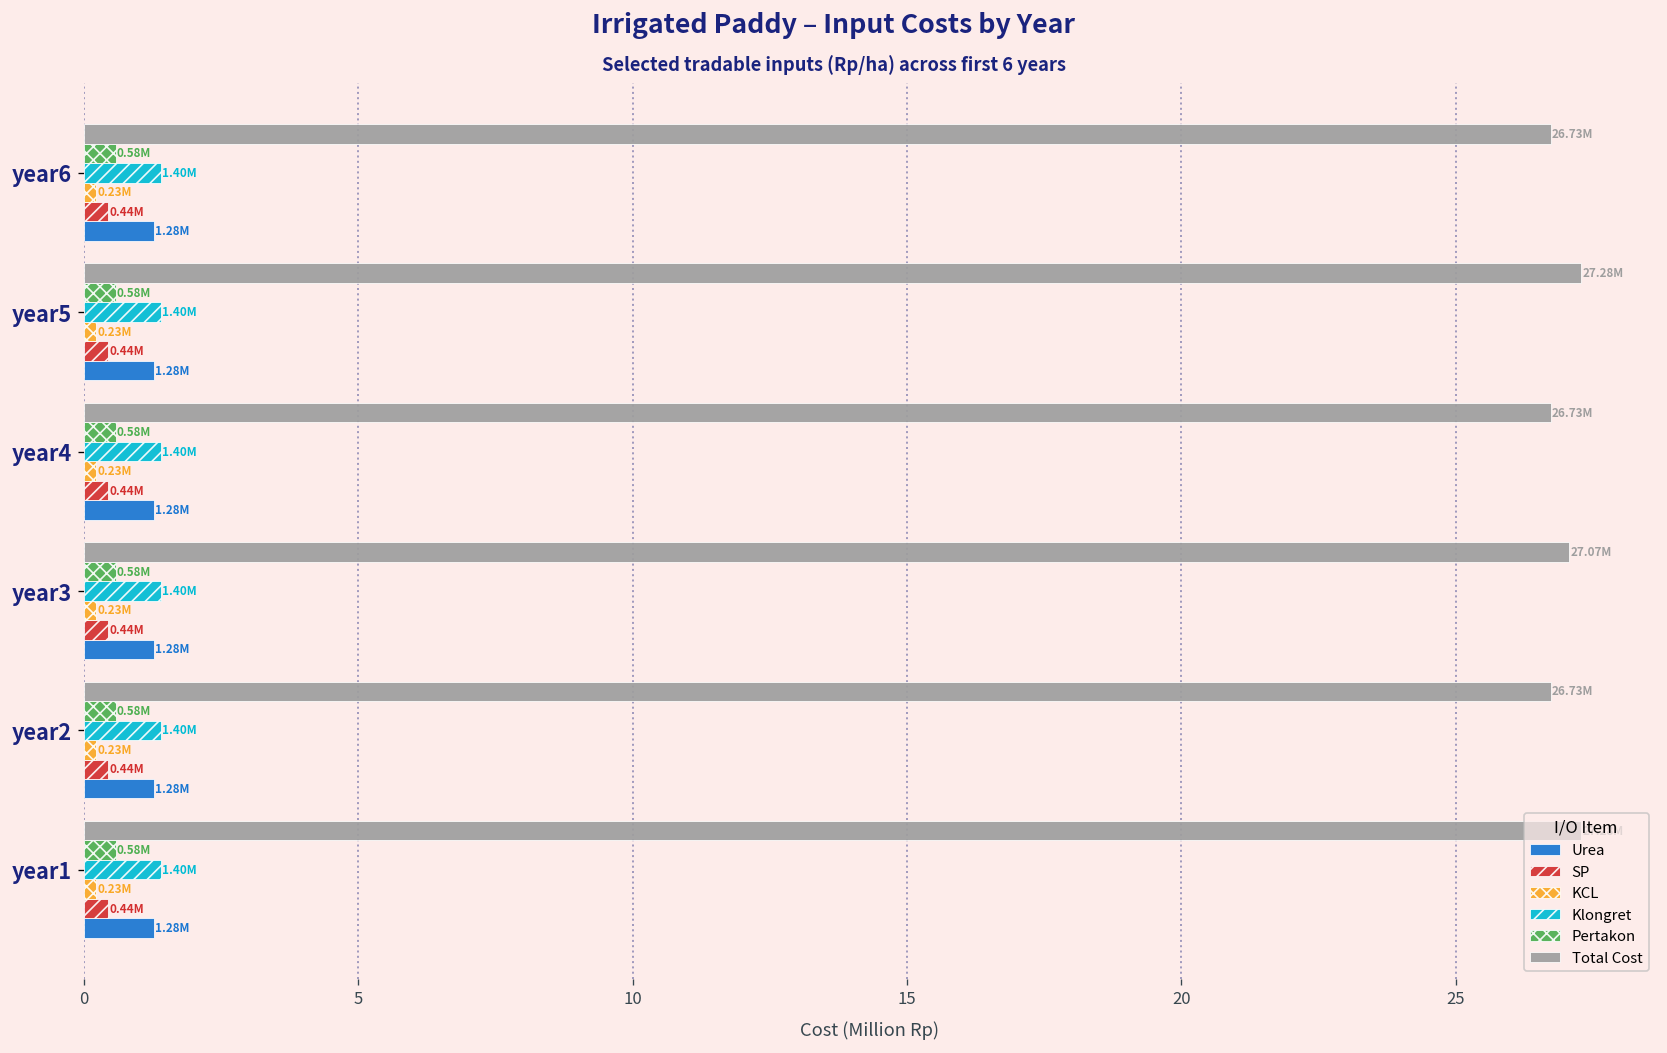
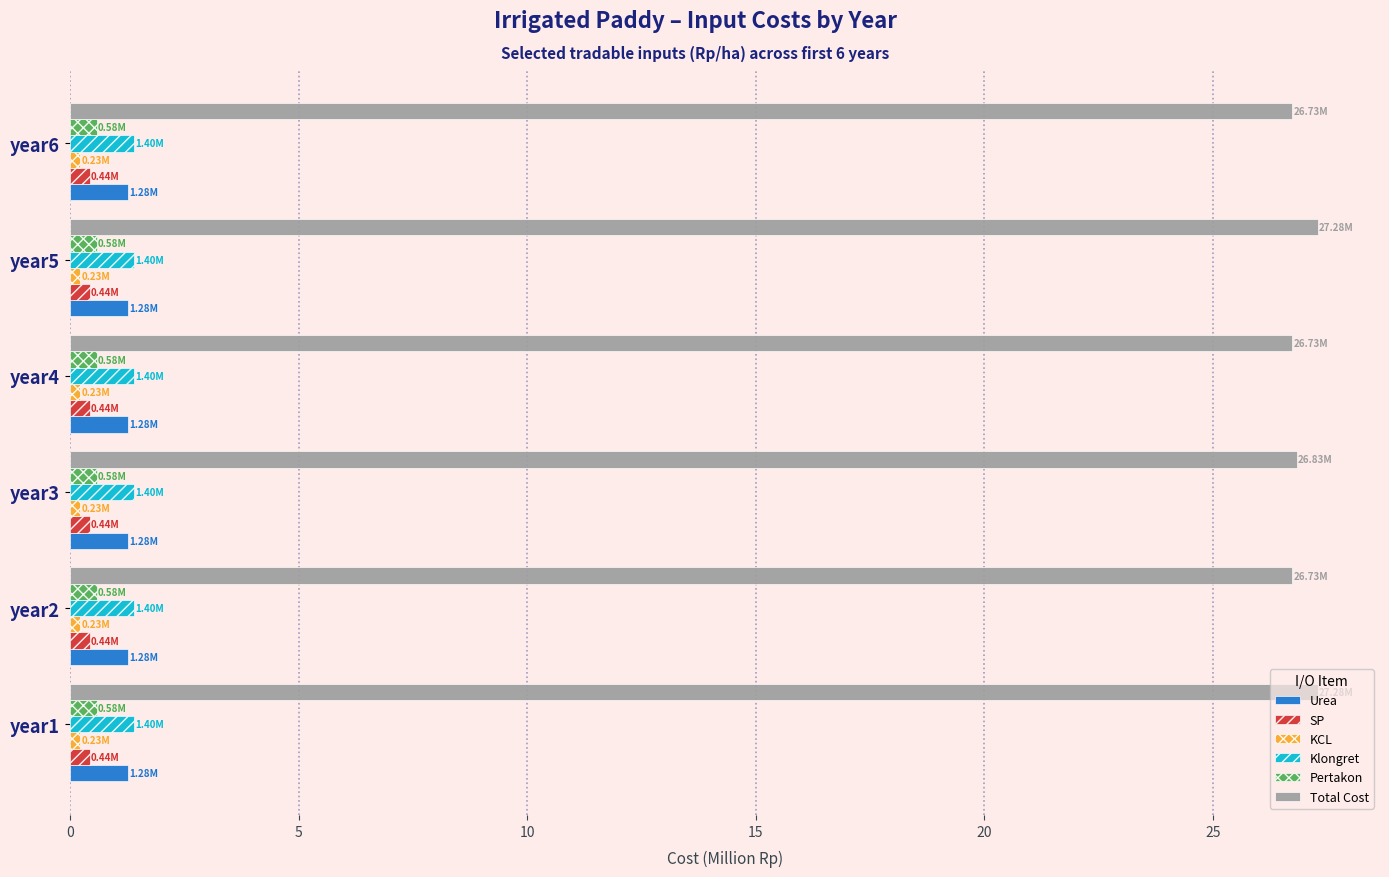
  {
    "Urea": {
      "year6": "1.28M",
      "year5": "1.28M",
      "year4": "1.28M",
      "year3": "1.28M",
      "year2": "1.28M",
      "year1": "1.28M"
    },
    "SP": {
      "year6": "0.44M",
      "year5": "0.44M",
      "year4": "0.44M",
      "year3": "0.44M",
      "year2": "0.44M",
      "year1": "0.44M"
    },
    "KCL": {
      "year6": "0.23M",
      "year5": "0.23M",
      "year4": "0.23M",
      "year3": "0.23M",
      "year2": "0.23M",
      "year1": "0.23M"
    },
    "Klongret": {
      "year6": "1.40M",
      "year5": "1.40M",
      "year4": "1.40M",
      "year3": "1.40M",
      "year2": "1.40M",
      "year1": "1.40M"
    },
    "Pertakon": {
      "year6": "0.58M",
      "year5": "0.58M",
      "year4": "0.58M",
      "year3": "0.58M",
      "year2": "0.58M",
      "year1": "0.58M"
    },
    "Total Cost": {
      "year6": "26.73M",
      "year5": "27.28M",
      "year4": "26.73M",
-     "year3": "27.07M",
+     "year3": "26.83M",
      "year2": "26.73M"
    }
  }
